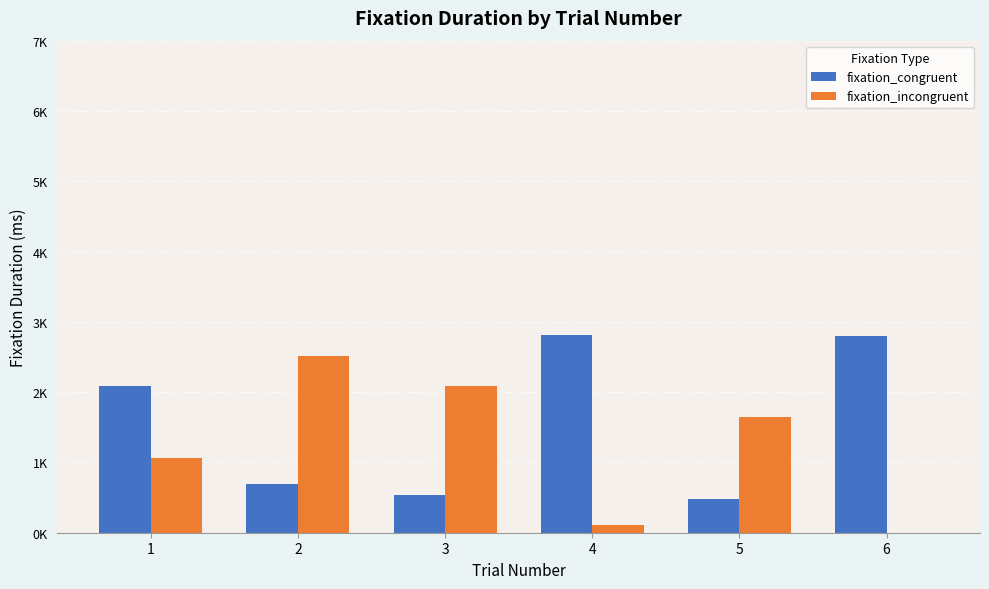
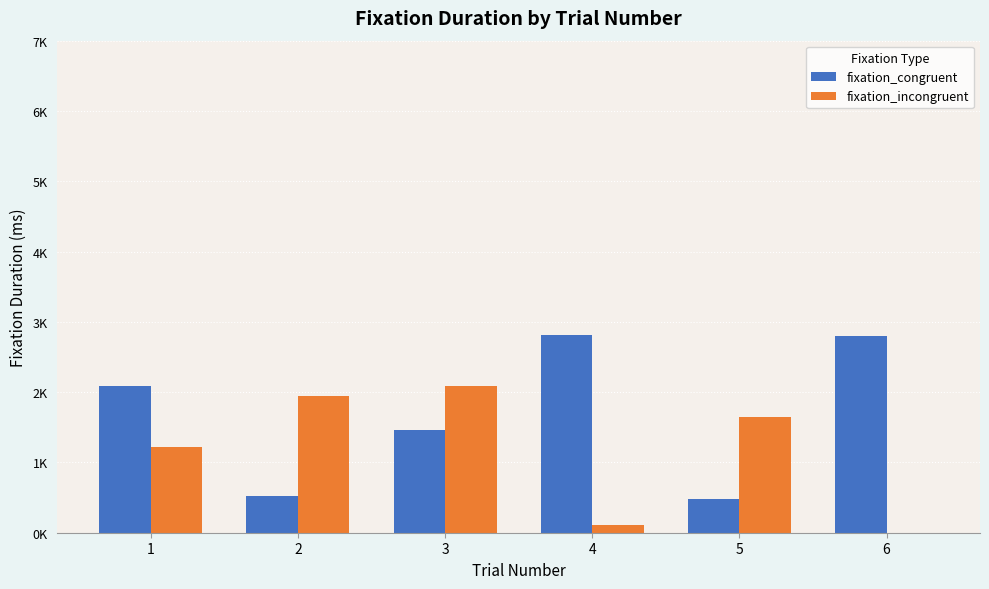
  {
    "fixation_congruent": {
      "1": 2100,
-     "2": 700,
-     "3": 500,
+     "2": 500,
+     "3": 1500,
      "4": 2800,
      "5": 500,
      "6": 2800
    },
    "fixation_incongruent": {
-     "1": 1100,
-     "2": 2500,
+     "1": 1200,
+     "2": 1900,
      "3": 2100,
      "4": 100,
      "5": 1600,
      "6": 0
    }
  }
